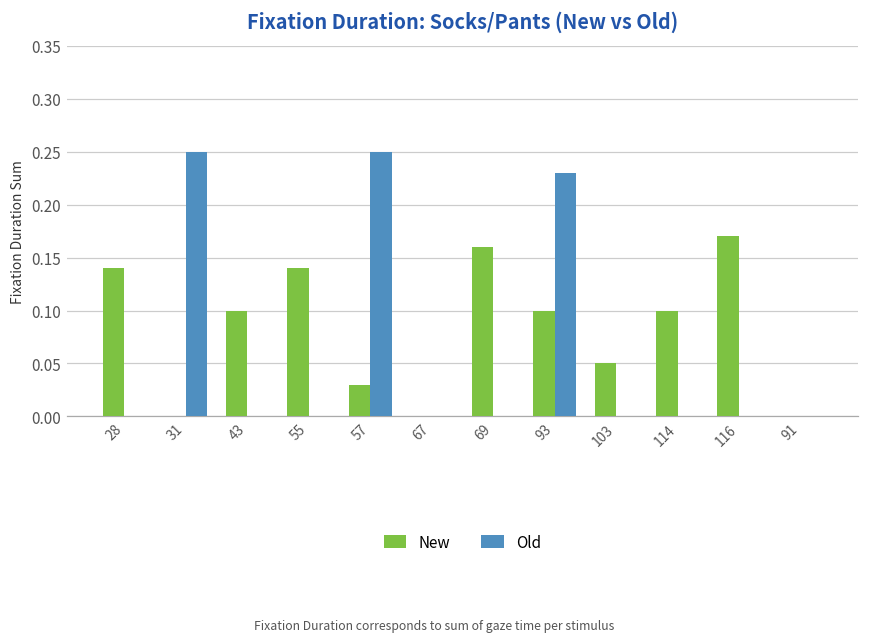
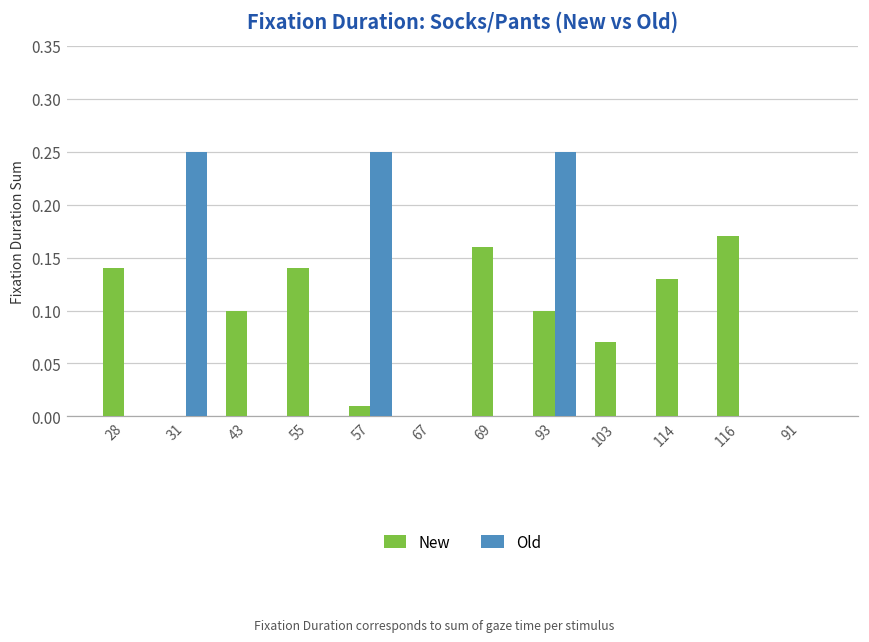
  {
    "New": {
      "28": 0.14,
      "31": 0.00,
      "43": 0.10,
      "55": 0.14,
-     "57": 0.03,
+     "57": 0.01,
      "67": 0.00,
      "69": 0.16,
      "93": 0.10,
-     "103": 0.05,
-     "114": 0.10,
+     "103": 0.07,
+     "114": 0.13,
      "116": 0.17,
      "91": 0.00
    },
    "Old": {
      "28": 0.00,
      "31": 0.25,
      "43": 0.00,
      "55": 0.00,
      "57": 0.25,
      "67": 0.00,
      "69": 0.00,
-     "93": 0.23,
+     "93": 0.25,
      "103": 0.00,
      "114": 0.00,
      "116": 0.00,
      "91": 0.00
    }
  }
